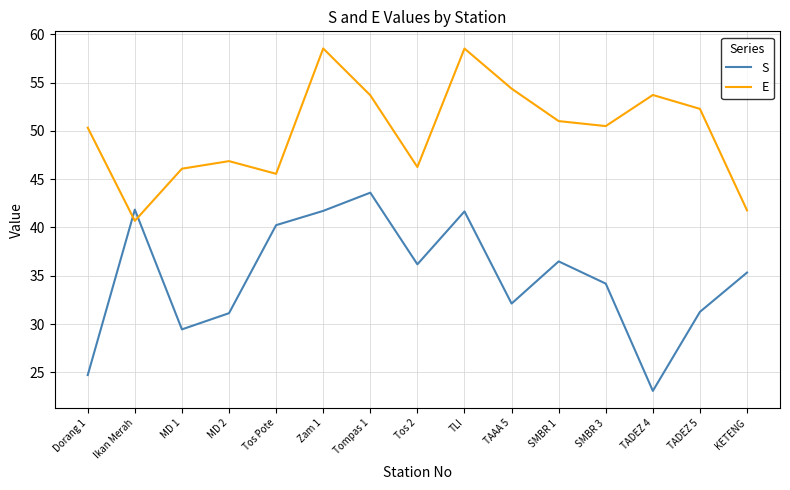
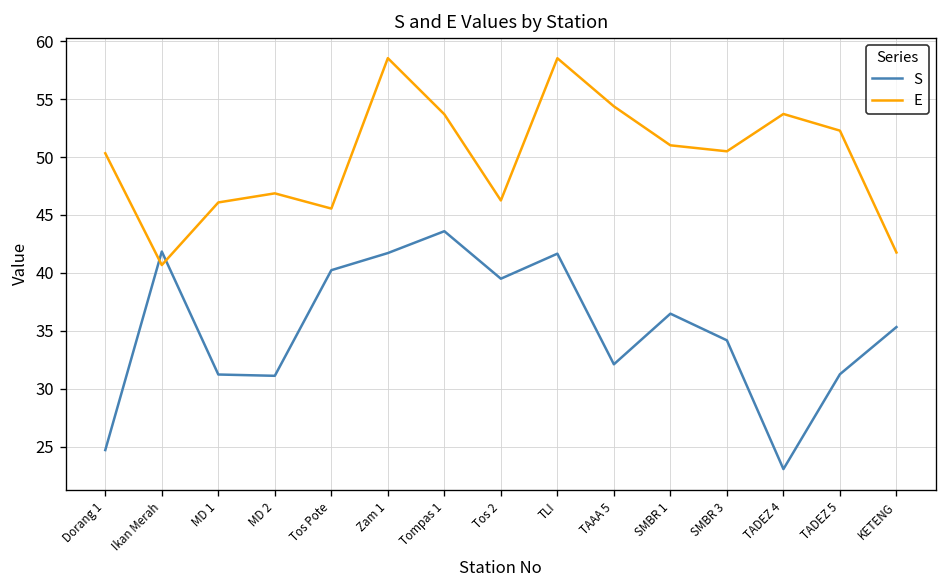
  {
    "S": {
      "Dorang 1": 25,
      "Ikan Merah": 42,
-     "MD 1": 29,
+     "MD 1": 31,
      "MD 2": 31,
      "Tos Pote": 40,
      "Zam 1": 42,
      "Tompas 1": 44,
-     "Tos 2": 36,
+     "Tos 2": 40,
      "TLI": 42,
      "TAAA 5": 32,
      "SMBR 1": 36,
      "SMBR 3": 34,
      "TADEZ 4": 23,
      "TADEZ 5": 31,
      "KETENG": 35
    },
    "E": {
      "Dorang 1": 50,
      "Ikan Merah": 41,
      "MD 1": 46,
      "MD 2": 47,
      "Tos Pote": 46,
      "Zam 1": 59,
      "Tompas 1": 54,
      "Tos 2": 46,
      "TLI": 59,
      "TAAA 5": 54,
      "SMBR 1": 51,
      "SMBR 3": 50,
      "TADEZ 4": 54,
      "TADEZ 5": 52,
      "KETENG": 42
    }
  }
